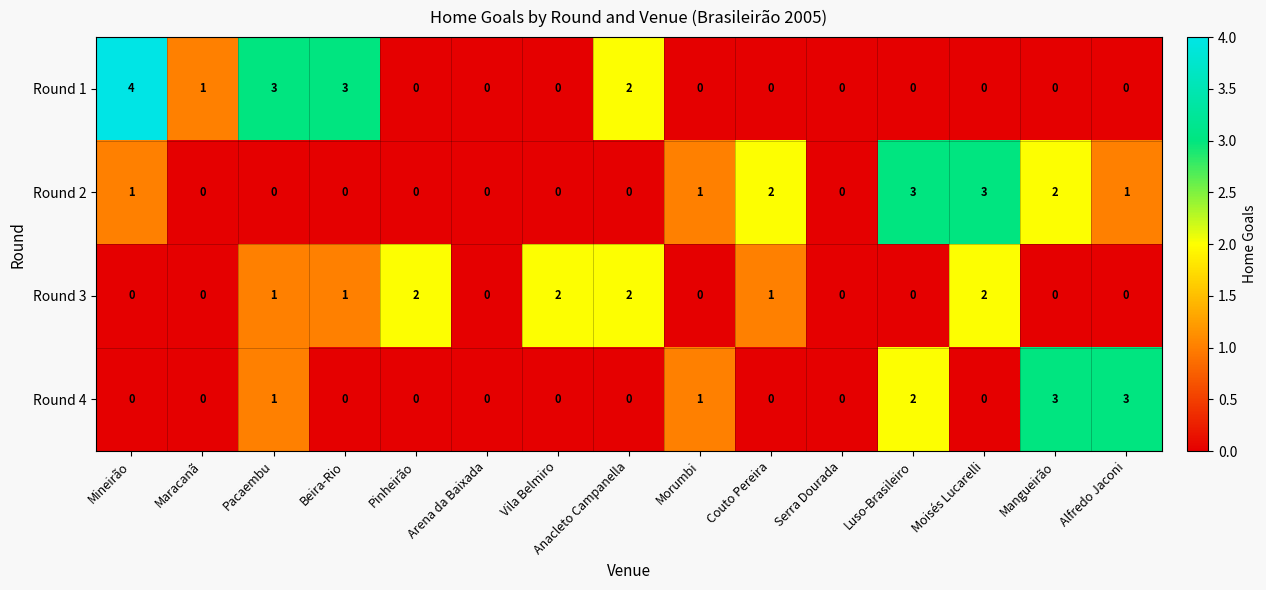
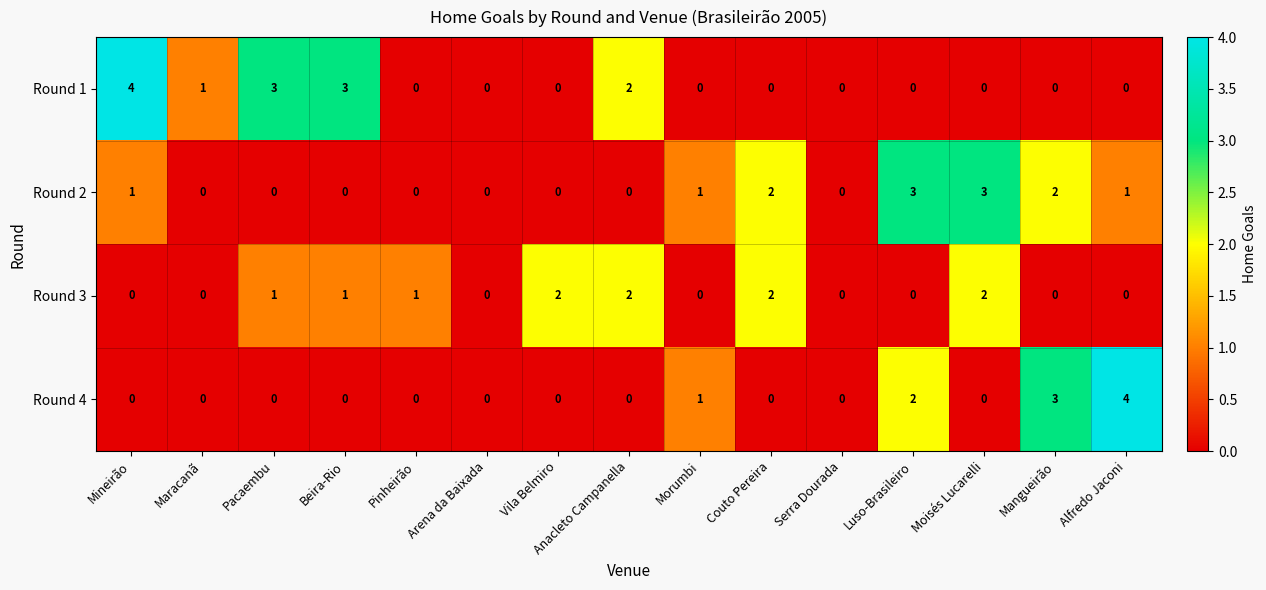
  {
    "Round 1": {
      "Mineirão": 4,
      "Maracanã": 1,
      "Pacaembu": 3,
      "Beira-Rio": 3,
      "Pinheirão": 0,
      "Arena da Baixada": 0,
      "Vila Belmiro": 0,
      "Anacleto Campanella": 2,
      "Morumbi": 0,
      "Couto Pereira": 0,
      "Serra Dourada": 0,
      "Luso-Brasileiro": 0,
      "Moisés Lucarelli": 0,
      "Mangueirão": 0,
      "Alfredo Jaconi": 0
    },
    "Round 2": {
      "Mineirão": 1,
      "Maracanã": 0,
      "Pacaembu": 0,
      "Beira-Rio": 0,
      "Pinheirão": 0,
      "Arena da Baixada": 0,
      "Vila Belmiro": 0,
      "Anacleto Campanella": 0,
      "Morumbi": 1,
      "Couto Pereira": 2,
      "Serra Dourada": 0,
      "Luso-Brasileiro": 3,
      "Moisés Lucarelli": 3,
      "Mangueirão": 2,
      "Alfredo Jaconi": 1
    },
    "Round 3": {
      "Mineirão": 0,
      "Maracanã": 0,
      "Pacaembu": 1,
      "Beira-Rio": 1,
-     "Pinheirão": 2,
+     "Pinheirão": 1,
      "Arena da Baixada": 0,
      "Vila Belmiro": 2,
      "Anacleto Campanella": 2,
      "Morumbi": 0,
-     "Couto Pereira": 1,
+     "Couto Pereira": 2,
      "Serra Dourada": 0,
      "Luso-Brasileiro": 0,
      "Moisés Lucarelli": 2,
      "Mangueirão": 0,
      "Alfredo Jaconi": 0
    },
    "Round 4": {
      "Mineirão": 0,
      "Maracanã": 0,
-     "Pacaembu": 1,
+     "Pacaembu": 0,
      "Beira-Rio": 0,
      "Pinheirão": 0,
      "Arena da Baixada": 0,
      "Vila Belmiro": 0,
      "Anacleto Campanella": 0,
      "Morumbi": 1,
      "Couto Pereira": 0,
      "Serra Dourada": 0,
      "Luso-Brasileiro": 2,
      "Moisés Lucarelli": 0,
      "Mangueirão": 3,
-     "Alfredo Jaconi": 3
+     "Alfredo Jaconi": 4
    }
  }
